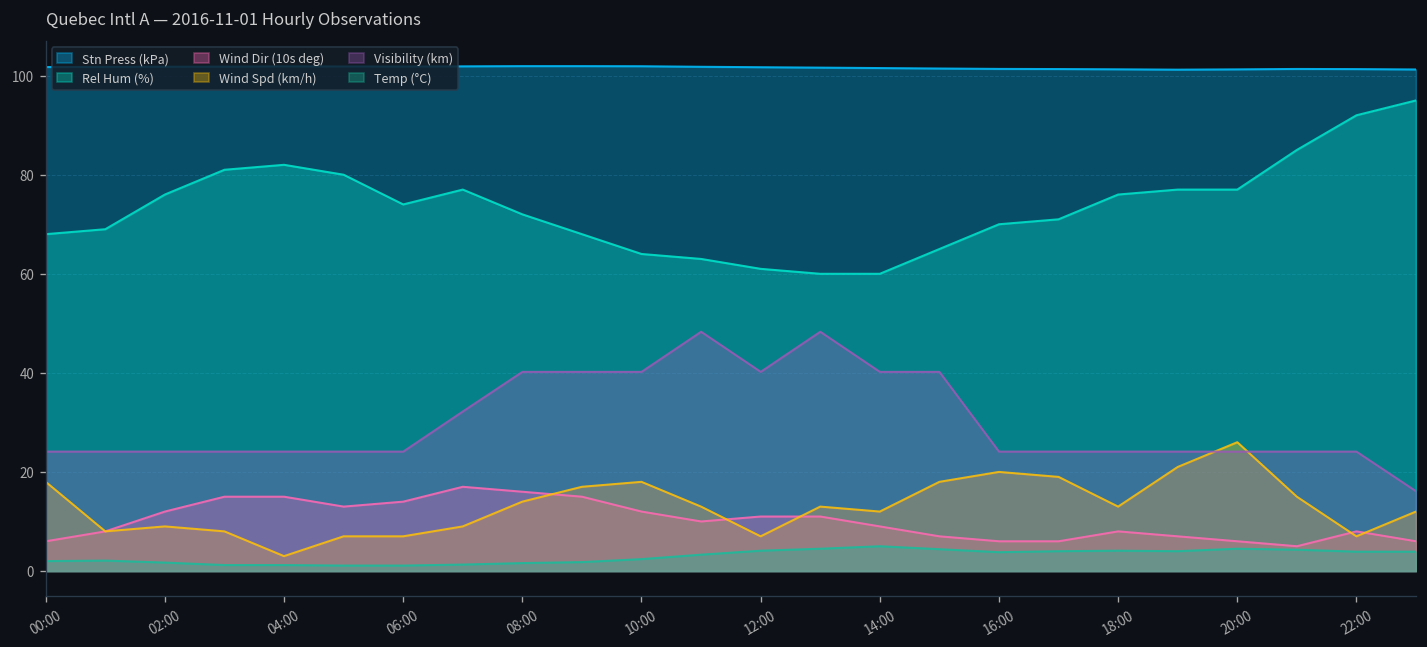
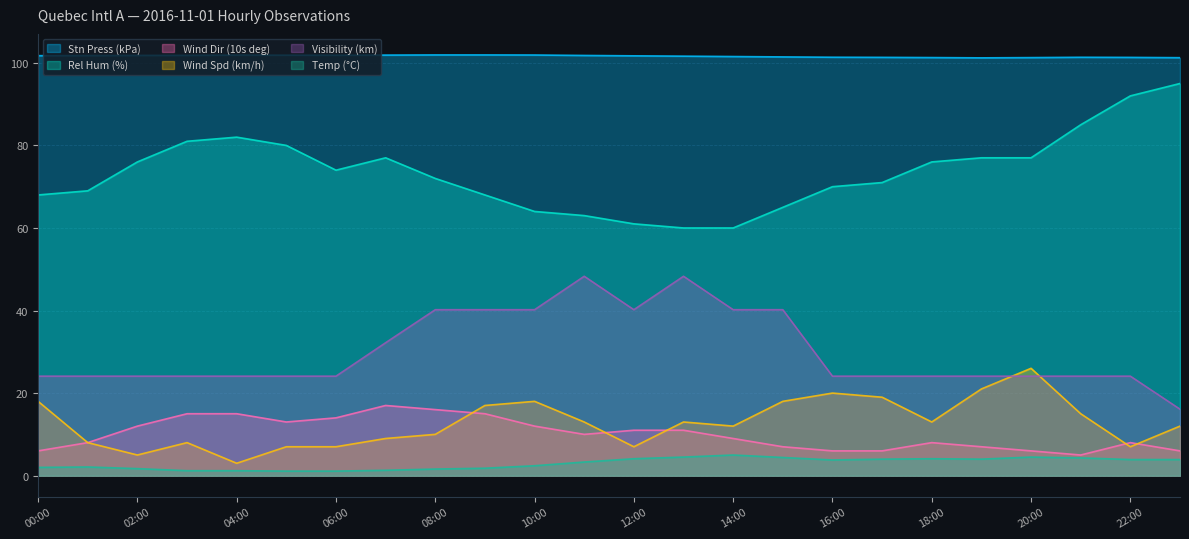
  {
    "Wind Spd (km/h)": {
      "00:00": 18,
-     "02:00": 9,
+     "02:00": 5,
      "04:00": 3,
      "06:00": 7,
-     "08:00": 14,
+     "08:00": 10,
      "10:00": 18,
      "12:00": 7,
      "14:00": 12,
      "16:00": 20,
      "18:00": 13,
      "20:00": 26,
      "22:00": 7
    }
  }
